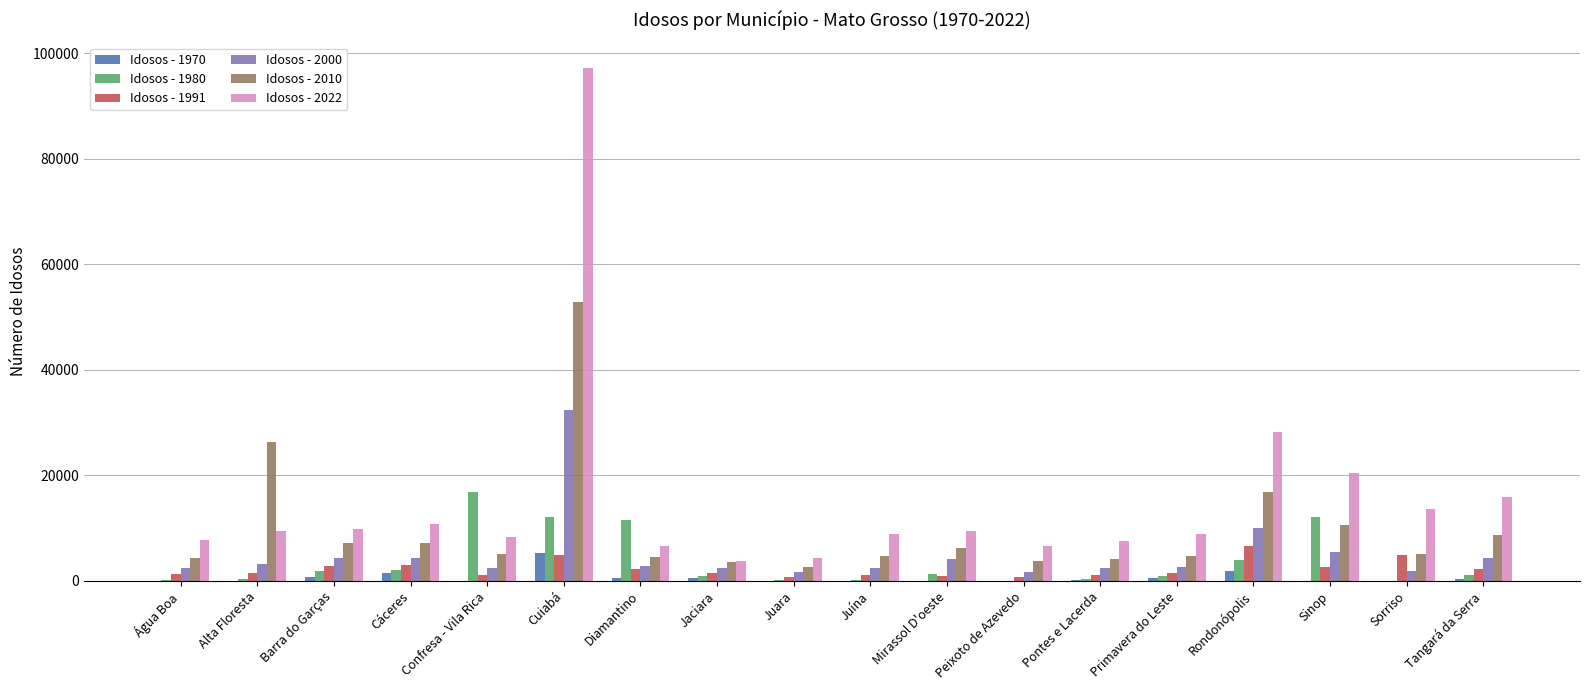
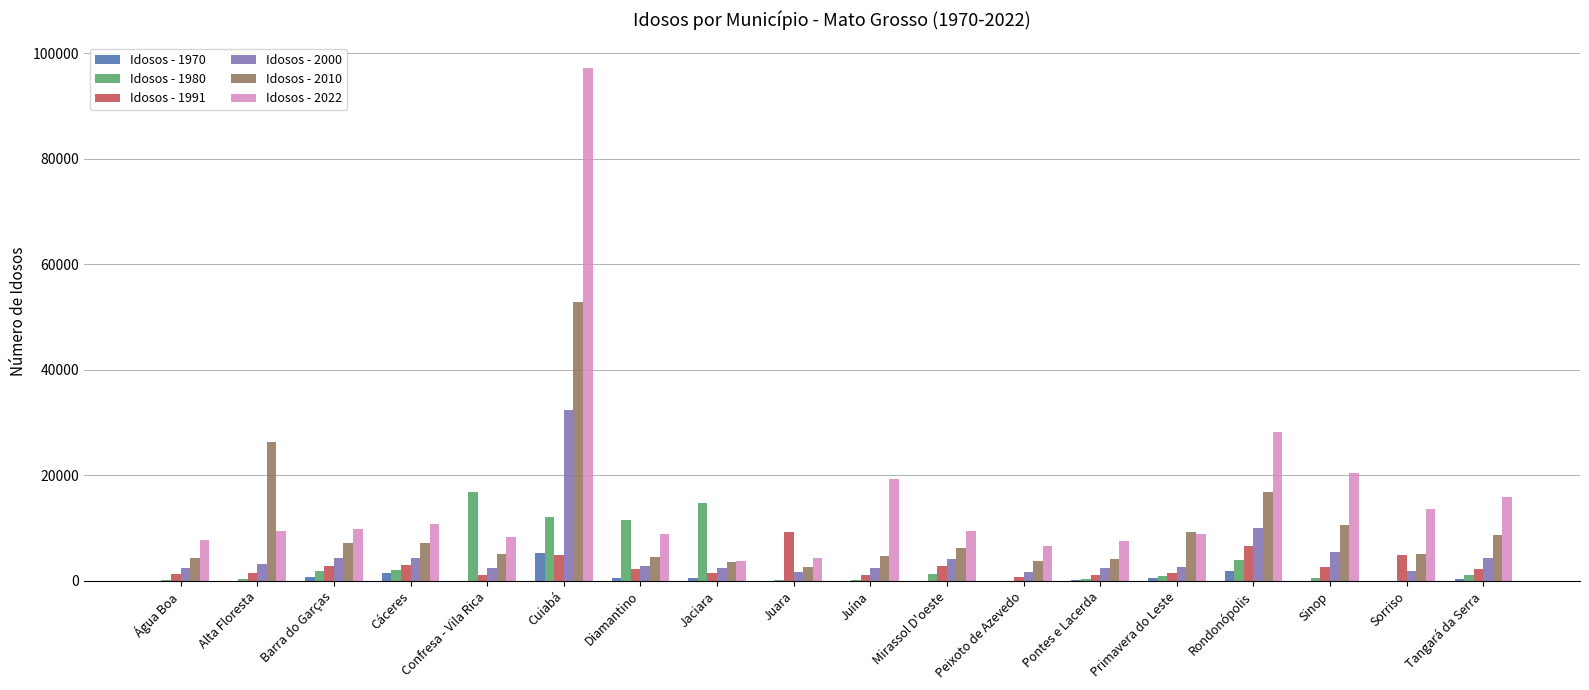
  {
    "Idosos - 1980": {
      "Barra do Garças": 2000,
      "Cáceres": 2000,
      "Confresa - Vila Rica": 17000,
      "Cuiabá": 12000,
      "Diamantino": 12000,
-     "Jaciara": 1000,
+     "Jaciara": 15000,
      "Mirassol D'oeste": 1000,
      "Peixoto de Azevedo": 0,
      "Primavera do Leste": 1000,
      "Rondonópolis": 4000,
-     "Sinop": 12000,
+     "Sinop": 1000,
      "Sorriso": 0,
      "Tangará da Serra": 1000
    },
    "Idosos - 1991": {
      "Água Boa": 1000,
      "Alta Floresta": 2000,
      "Barra do Garças": 3000,
      "Cáceres": 3000,
      "Confresa - Vila Rica": 1000,
      "Cuiabá": 5000,
      "Diamantino": 2000,
      "Jaciara": 2000,
-     "Juara": 1000,
+     "Juara": 9000,
      "Juína": 1000,
-     "Mirassol D'oeste": 1000,
+     "Mirassol D'oeste": 3000,
      "Peixoto de Azevedo": 1000,
      "Pontes e Lacerda": 1000,
      "Primavera do Leste": 2000,
      "Rondonópolis": 7000,
      "Sinop": 3000,
      "Sorriso": 5000,
      "Tangará da Serra": 2000
    },
    "Idosos - 2010": {
      "Água Boa": 4000,
      "Alta Floresta": 26000,
      "Barra do Garças": 7000,
      "Cáceres": 7000,
      "Confresa - Vila Rica": 5000,
      "Cuiabá": 53000,
      "Diamantino": 5000,
      "Jaciara": 4000,
      "Juara": 3000,
      "Juína": 5000,
      "Mirassol D'oeste": 6000,
      "Peixoto de Azevedo": 4000,
      "Pontes e Lacerda": 4000,
-     "Primavera do Leste": 5000,
+     "Primavera do Leste": 9000,
      "Rondonópolis": 17000,
      "Sinop": 11000,
      "Sorriso": 5000,
      "Tangará da Serra": 9000
    },
    "Idosos - 2022": {
      "Água Boa": 8000,
      "Alta Floresta": 9000,
      "Barra do Garças": 10000,
      "Cáceres": 11000,
      "Confresa - Vila Rica": 8000,
      "Cuiabá": 97000,
-     "Diamantino": 7000,
+     "Diamantino": 9000,
      "Jaciara": 4000,
      "Juara": 4000,
-     "Juína": 9000,
+     "Juína": 19000,
      "Mirassol D'oeste": 9000,
      "Peixoto de Azevedo": 7000,
      "Pontes e Lacerda": 8000,
      "Primavera do Leste": 9000,
      "Rondonópolis": 28000,
      "Sinop": 20000,
      "Sorriso": 14000,
      "Tangará da Serra": 16000
    }
  }
